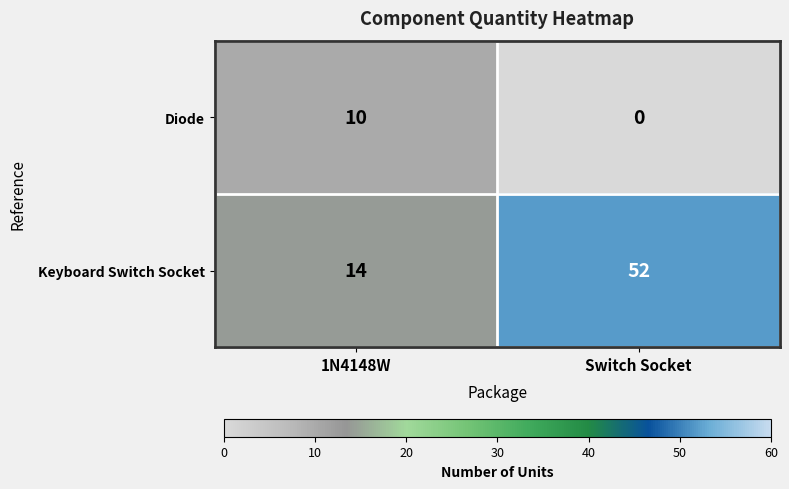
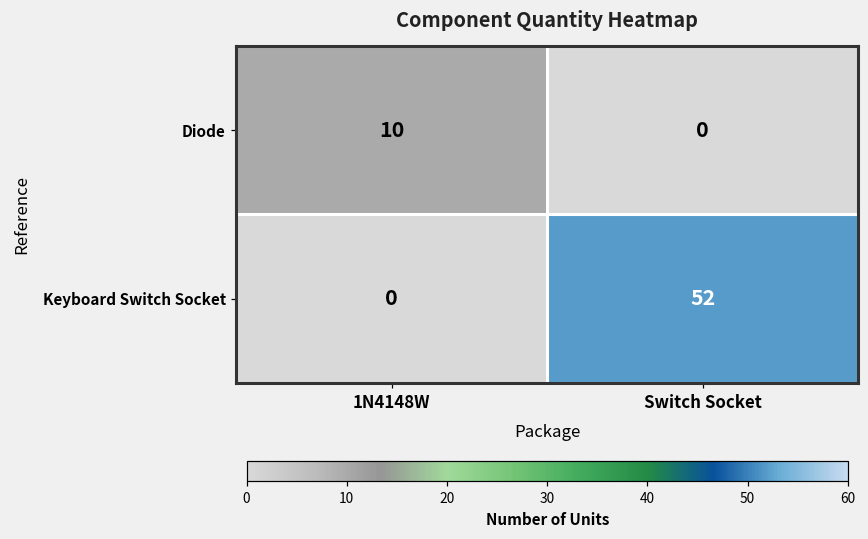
  {
    "Diode": {
      "1N4148W": 10,
      "Switch Socket": 0
    },
    "Keyboard Switch Socket": {
-     "1N4148W": 14,
+     "1N4148W": 0,
      "Switch Socket": 52
    }
  }
